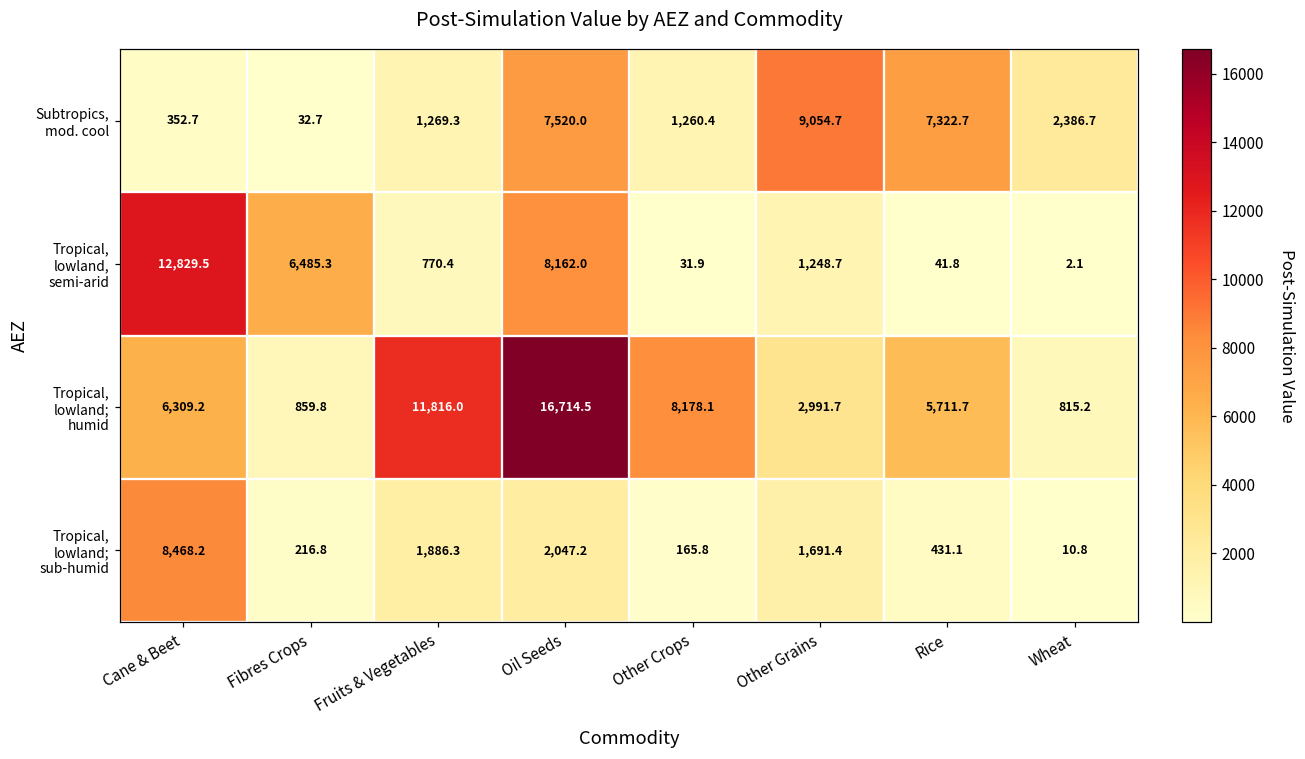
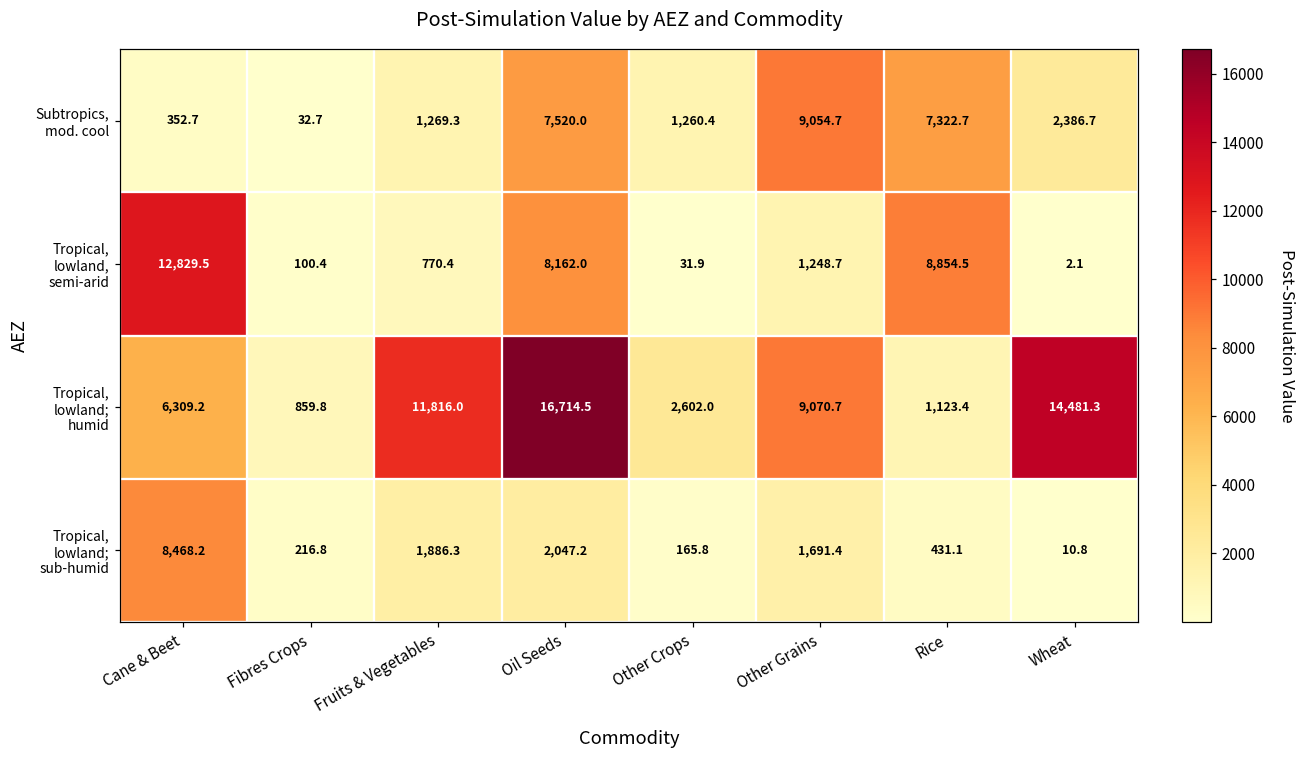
  {
    "Subtropics, mod. cool": {
      "Cane & Beet": "352.7",
      "Fibres Crops": "32.7",
      "Fruits & Vegetables": "1,269.3",
      "Oil Seeds": "7,520.0",
      "Other Crops": "1,260.4",
      "Other Grains": "9,054.7",
      "Rice": "7,322.7",
      "Wheat": "2,386.7"
    },
    "Tropical, lowland, semi-arid": {
      "Cane & Beet": "12,829.5",
-     "Fibres Crops": "6,485.3",
+     "Fibres Crops": "100.4",
      "Fruits & Vegetables": "770.4",
      "Oil Seeds": "8,162.0",
      "Other Crops": "31.9",
      "Other Grains": "1,248.7",
-     "Rice": "41.8",
+     "Rice": "8,854.5",
      "Wheat": "2.1"
    },
    "Tropical, lowland; humid": {
      "Cane & Beet": "6,309.2",
      "Fibres Crops": "859.8",
      "Fruits & Vegetables": "11,816.0",
      "Oil Seeds": "16,714.5",
-     "Other Crops": "8,178.1",
-     "Other Grains": "2,991.7",
-     "Rice": "5,711.7",
-     "Wheat": "815.2"
+     "Other Crops": "2,602.0",
+     "Other Grains": "9,070.7",
+     "Rice": "1,123.4",
+     "Wheat": "14,481.3"
    },
    "Tropical, lowland; sub-humid": {
      "Cane & Beet": "8,468.2",
      "Fibres Crops": "216.8",
      "Fruits & Vegetables": "1,886.3",
      "Oil Seeds": "2,047.2",
      "Other Crops": "165.8",
      "Other Grains": "1,691.4",
      "Rice": "431.1",
      "Wheat": "10.8"
    }
  }
